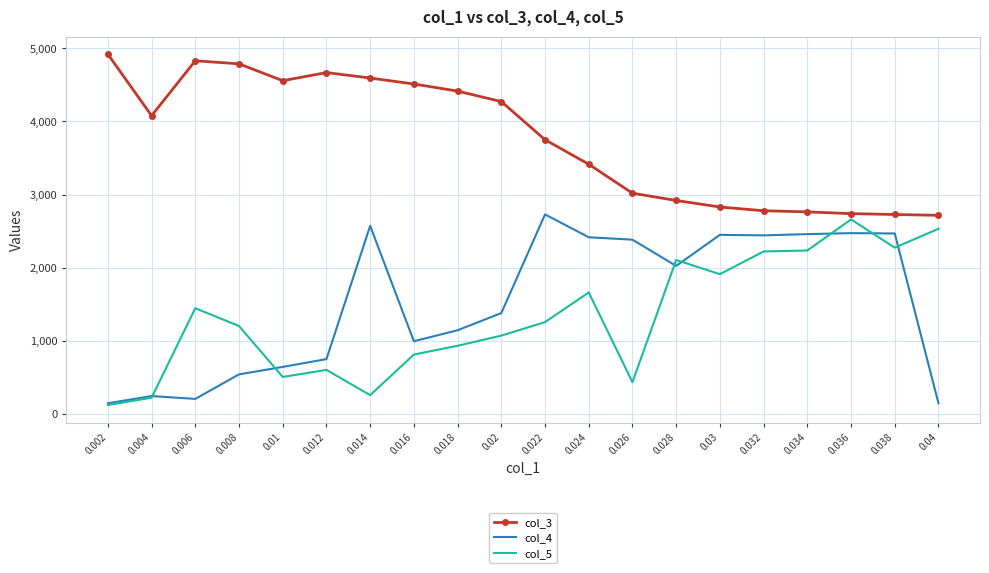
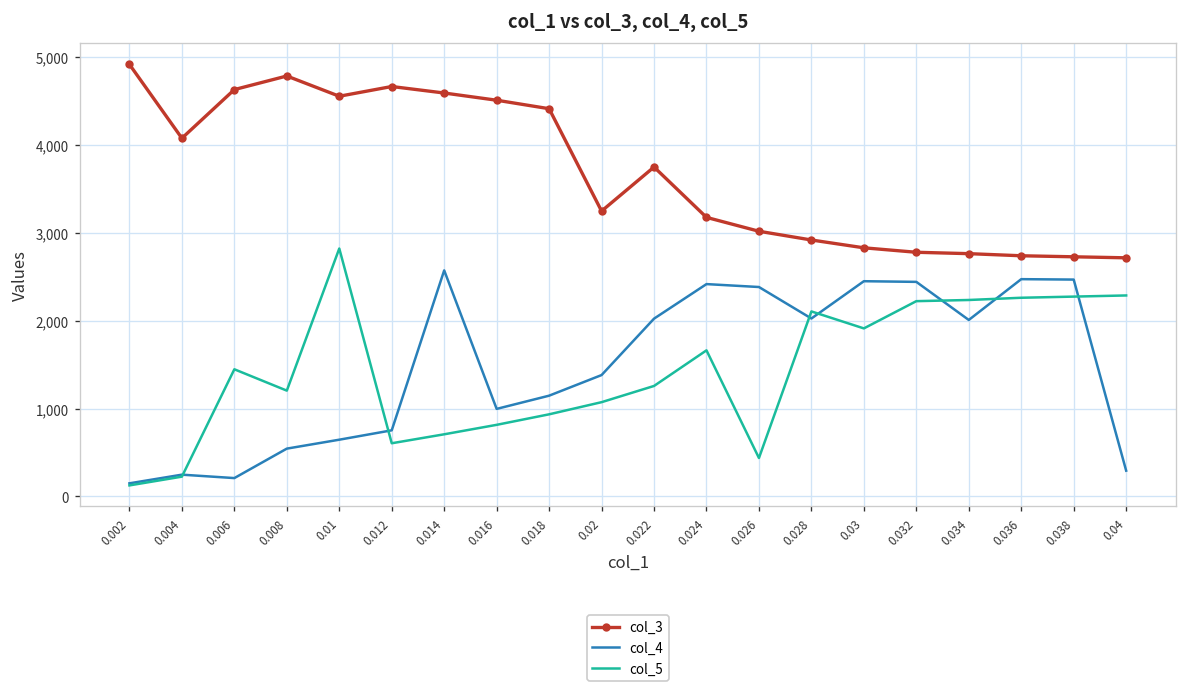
  {
    "col_3": {
      "0.002": "4,900",
      "0.004": "4,100",
-     "0.006": "4,800",
+     "0.006": "4,600",
      "0.008": "4,800",
      "0.01": "4,600",
      "0.012": "4,700",
      "0.014": "4,600",
      "0.016": "4,500",
      "0.018": "4,400",
-     "0.02": "4,300",
+     "0.02": "3,200",
      "0.022": "3,800",
-     "0.024": "3,400",
+     "0.024": "3,200",
      "0.026": "3,000",
      "0.028": "2,900",
      "0.03": "2,800",
      "0.032": "2,800",
      "0.034": "2,800",
      "0.036": "2,700",
      "0.038": "2,700",
      "0.04": "2,700"
    },
    "col_4": {
      "0.006": "200",
      "0.008": "500",
      "0.01": "600",
      "0.012": "800",
      "0.014": "2,600",
      "0.016": "1,000",
      "0.018": "1,100",
      "0.02": "1,400",
-     "0.022": "2,700",
+     "0.022": "2,000",
      "0.024": "2,400",
      "0.026": "2,400",
      "0.028": "2,000",
      "0.03": "2,500",
      "0.032": "2,400",
-     "0.034": "2,500",
+     "0.034": "2,000",
      "0.036": "2,500",
      "0.038": "2,500",
-     "0.04": "100"
+     "0.04": "300"
    },
    "col_5": {
      "0.006": "1,400",
      "0.008": "1,200",
-     "0.01": "500",
+     "0.01": "2,800",
      "0.012": "600",
-     "0.014": "300",
+     "0.014": "700",
      "0.016": "800",
      "0.018": "900",
      "0.02": "1,100",
      "0.022": "1,300",
      "0.024": "1,700",
      "0.026": "400",
      "0.028": "2,100",
      "0.03": "1,900",
      "0.032": "2,200",
      "0.034": "2,200",
-     "0.036": "2,700",
+     "0.036": "2,300",
      "0.038": "2,300",
-     "0.04": "2,500"
+     "0.04": "2,300"
    }
  }
